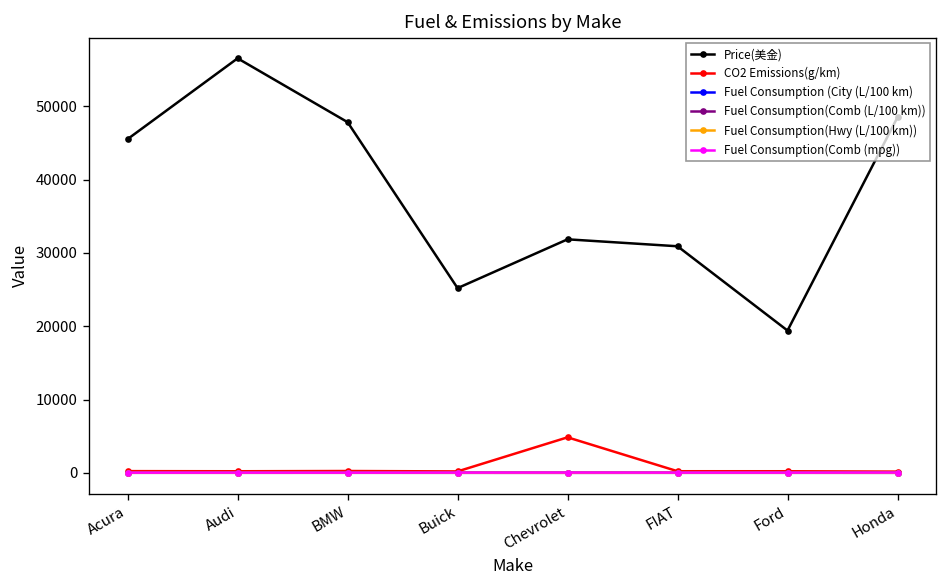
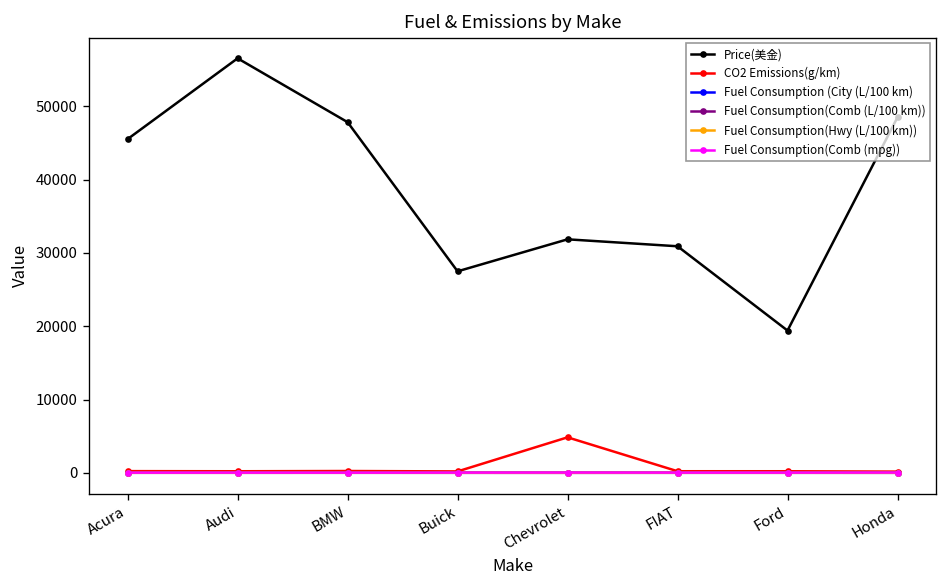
  {
    "Price(美金)": {
      "Acura": 46000,
      "Audi": 57000,
      "BMW": 48000,
-     "Buick": 25000,
+     "Buick": 27000,
      "Chevrolet": 32000,
      "FIAT": 31000,
      "Ford": 19000
    },
    "CO2 Emissions(g/km)": {
      "Chevrolet": 5000
    },
    "Fuel Consumption(Comb (mpg))": {
      "Chevrolet": 0
    }
  }
